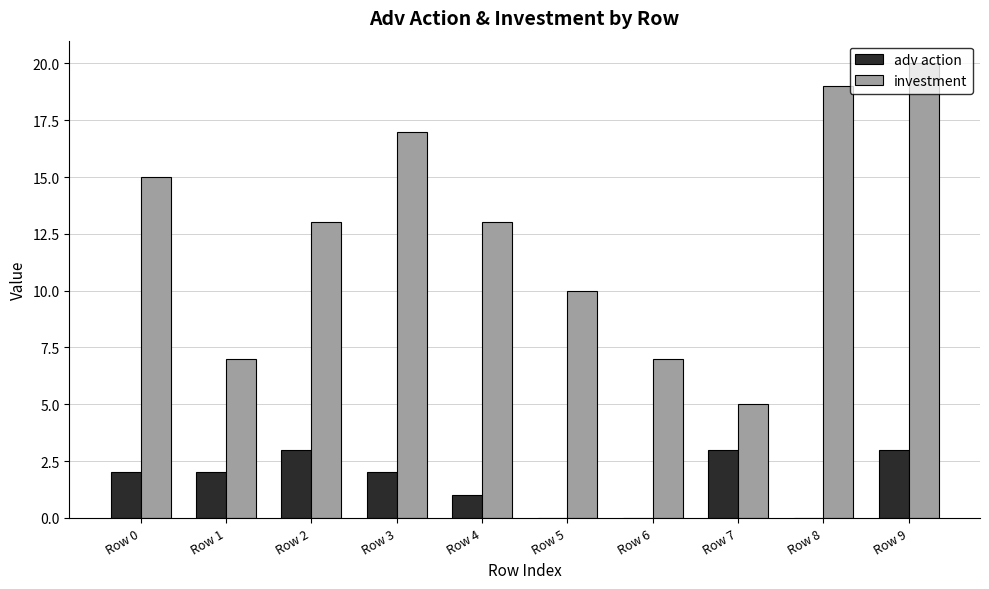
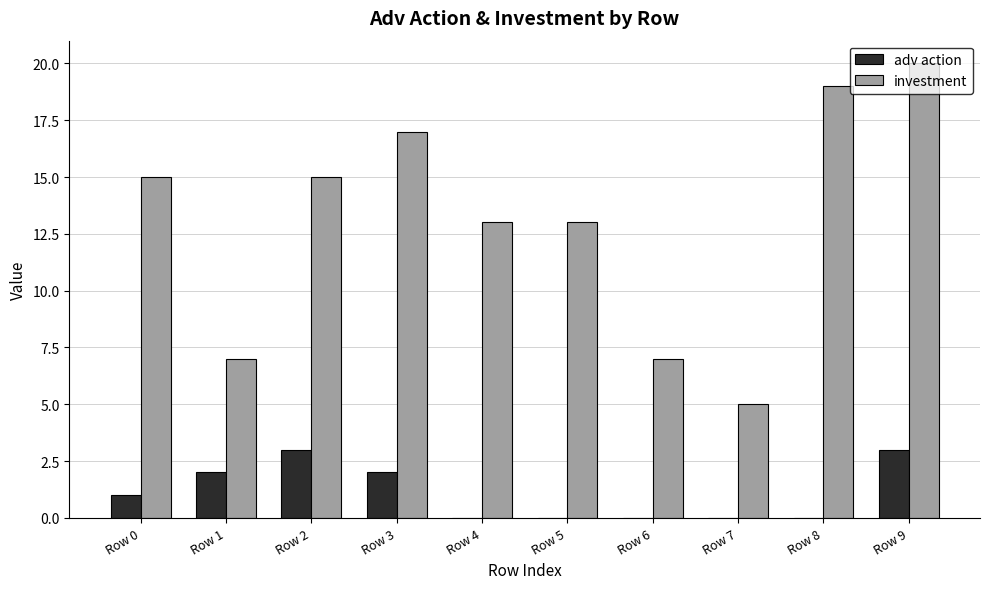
  {
    "adv action": {
-     "Row 0": 2,
+     "Row 0": 1,
      "Row 1": 2,
      "Row 2": 3,
      "Row 3": 2,
-     "Row 4": 1,
+     "Row 4": 0,
      "Row 5": 0,
      "Row 6": 0,
-     "Row 7": 3,
+     "Row 7": 0,
      "Row 8": 0,
      "Row 9": 3
    },
    "investment": {
      "Row 0": 15,
      "Row 1": 7,
-     "Row 2": 13,
+     "Row 2": 15,
      "Row 3": 17,
      "Row 4": 13,
-     "Row 5": 10,
+     "Row 5": 13,
      "Row 6": 7,
      "Row 7": 5,
      "Row 8": 19
    }
  }
